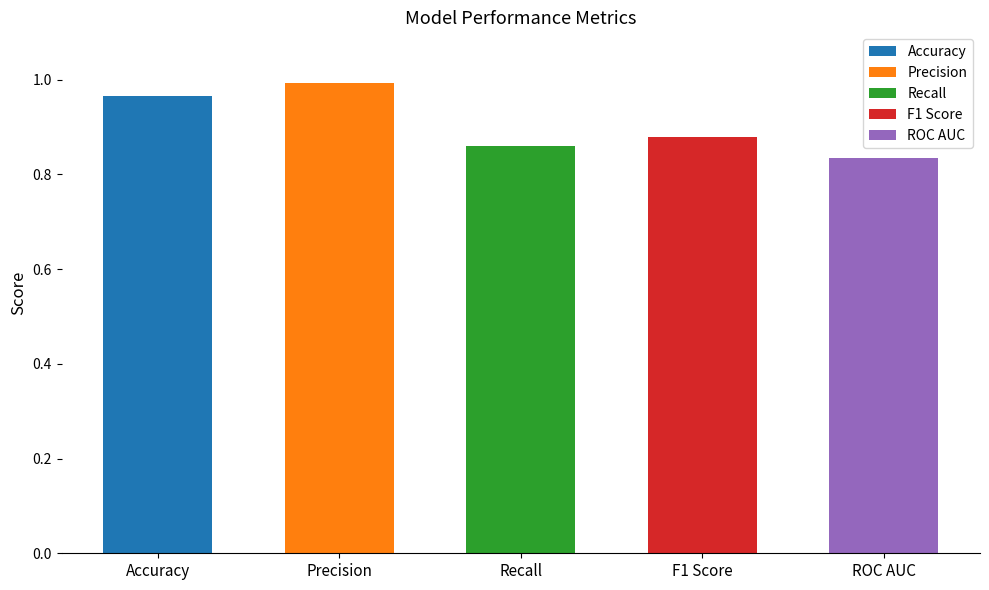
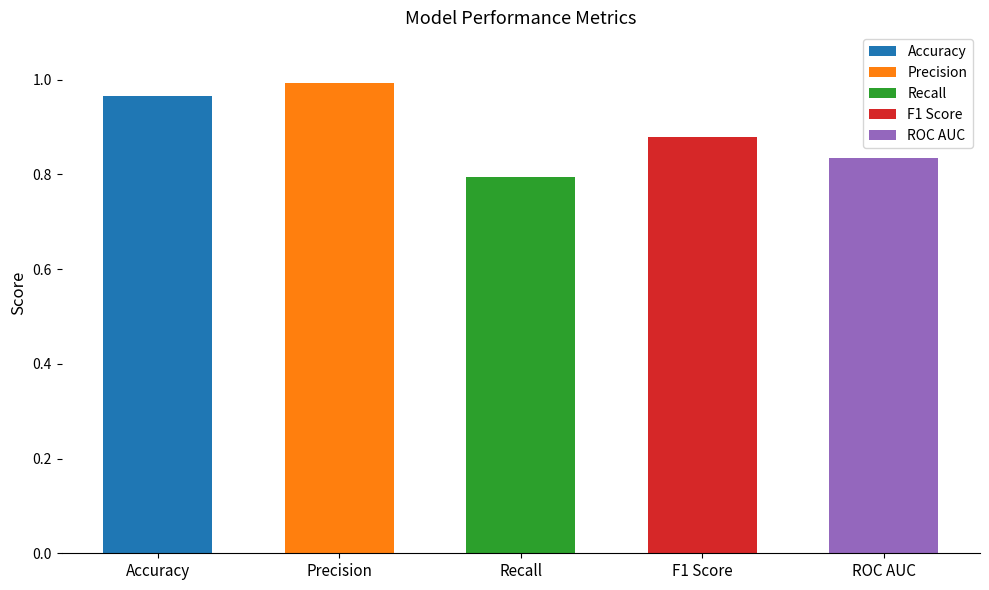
  {
    "Accuracy": 0.96,
    "Precision": 0.99,
-   "Recall": 0.86,
+   "Recall": 0.79,
    "F1 Score": 0.88,
    "ROC AUC": 0.83
  }
